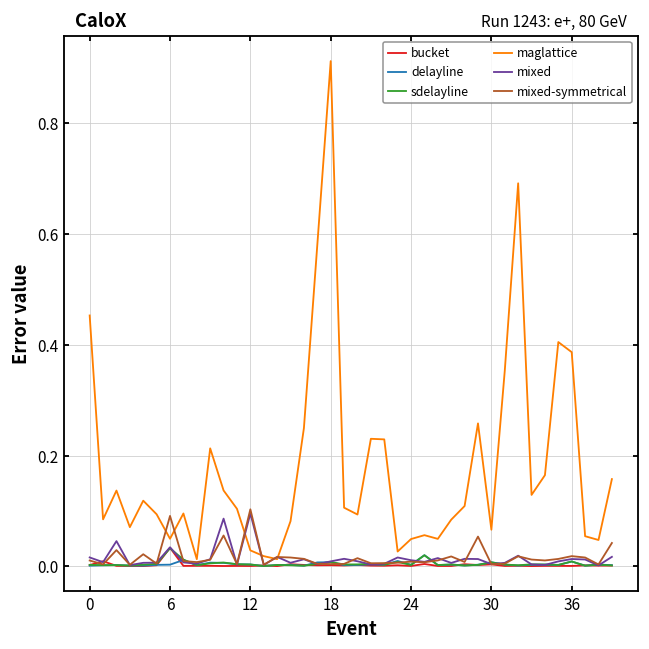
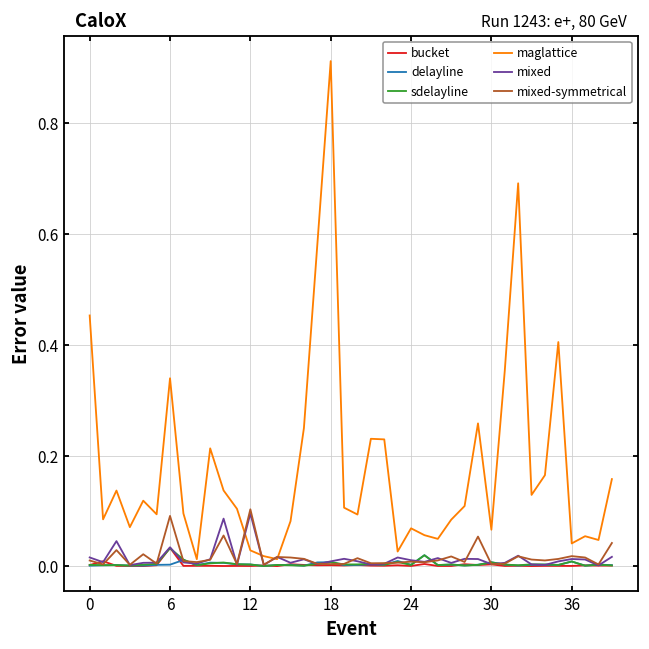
  {
    "bucket": {
      "36": 0.00
    },
    "delayline": {
      "6": 0.00
    },
    "maglattice": {
      "0": 0.45,
-     "6": 0.05,
+     "6": 0.34,
      "12": 0.03,
      "18": 0.91,
-     "24": 0.05,
+     "24": 0.07,
      "30": 0.07,
-     "36": 0.39
+     "36": 0.04
    },
    "mixed": {
      "0": 0.02,
      "12": 0.10
    },
    "mixed-symmetrical": {
      "0": 0.01,
      "6": 0.09,
      "12": 0.10,
      "36": 0.02
    }
  }
